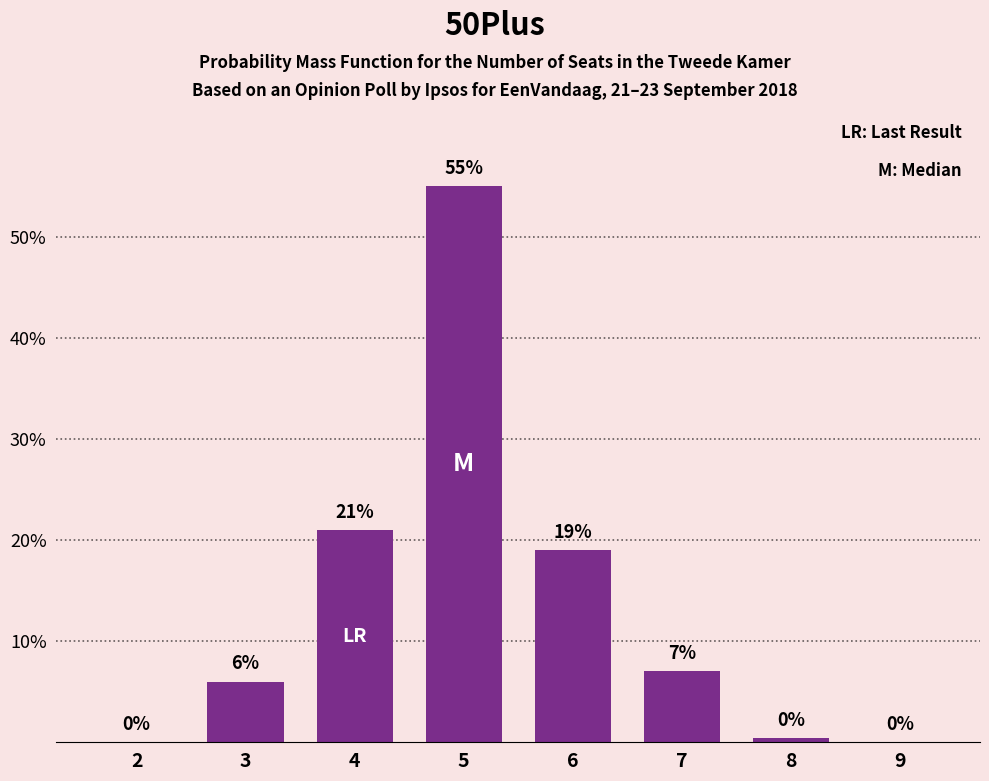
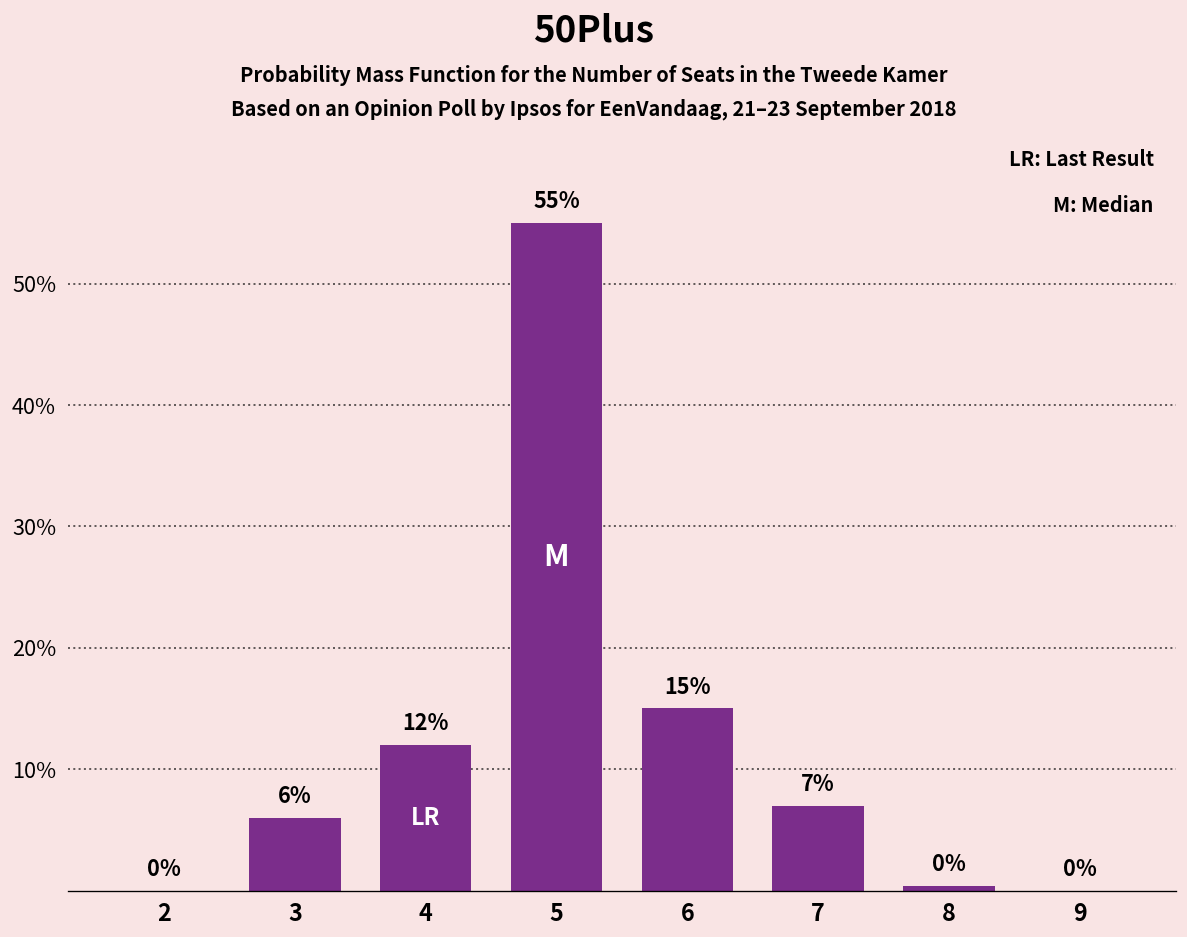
  {
    "2": "0%",
    "3": "6%",
-   "4": "21%",
+   "4": "12%",
    "5": "55%",
-   "6": "19%",
+   "6": "15%",
    "7": "7%",
    "8": "0%",
    "9": "0%"
  }
